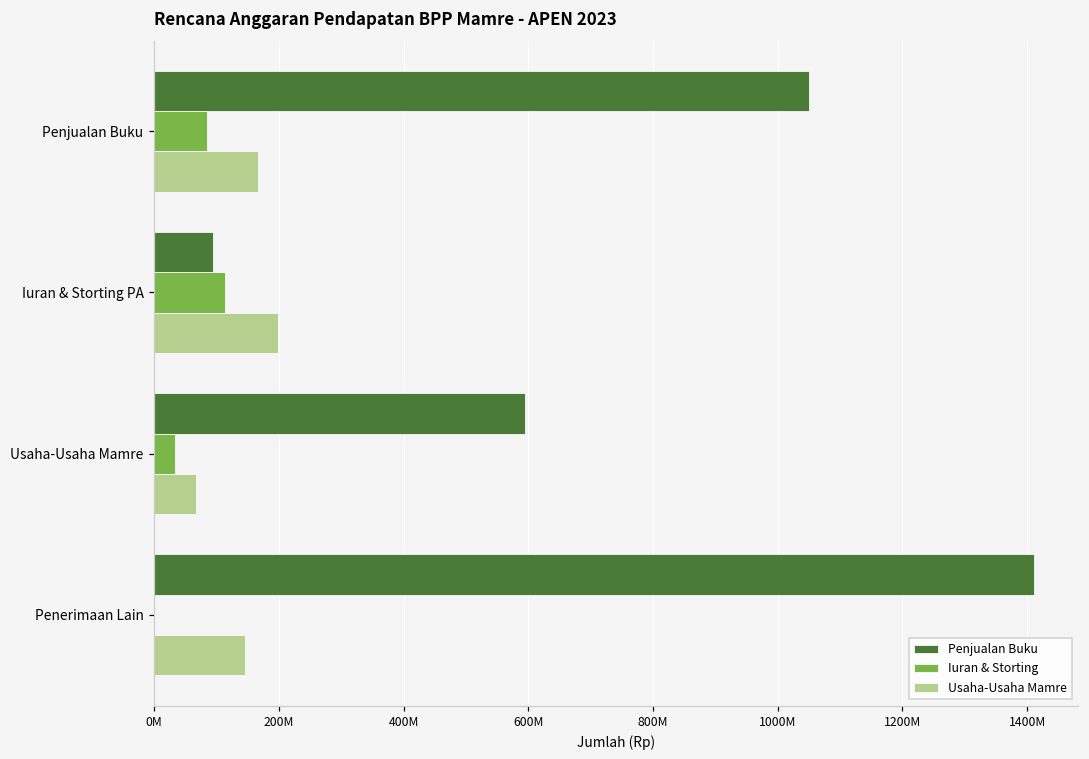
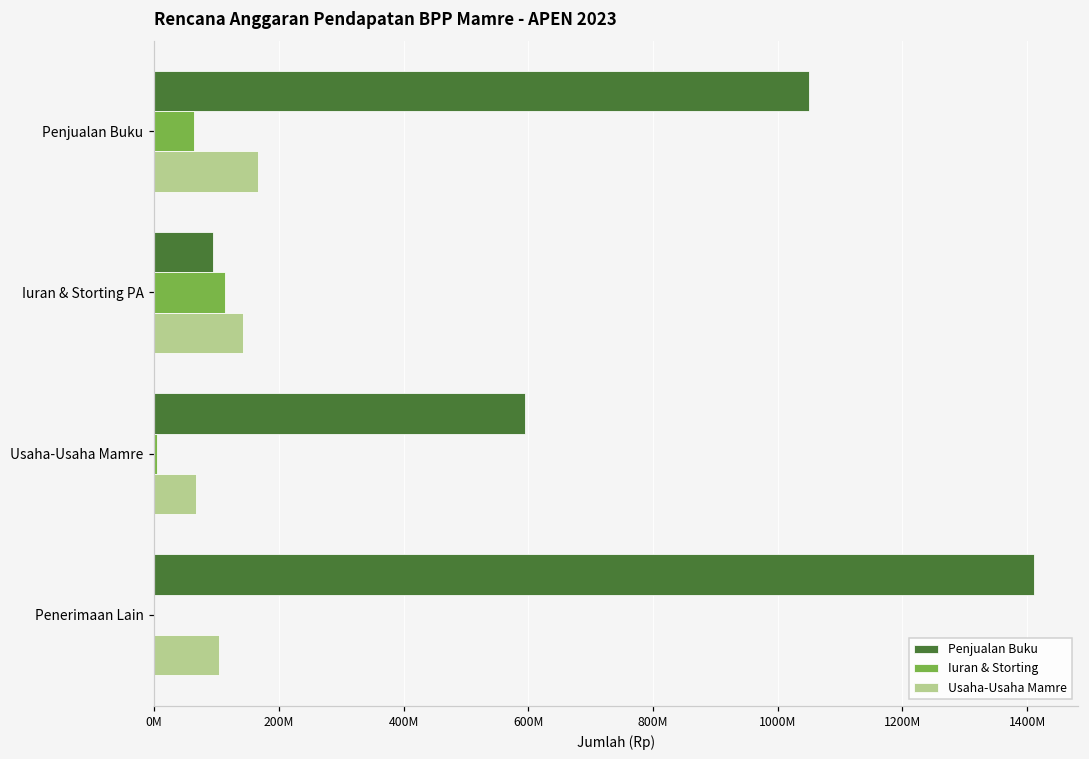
  {
    "Penjualan Buku": {
      "Penjualan Buku": 1050000000,
      "Iuran & Storting PA": 90000000,
      "Usaha-Usaha Mamre": 590000000,
      "Penerimaan Lain": 1410000000
    },
    "Iuran & Storting": {
-     "Penjualan Buku": 80000000,
+     "Penjualan Buku": 60000000,
      "Iuran & Storting PA": 110000000,
-     "Usaha-Usaha Mamre": 30000000,
+     "Usaha-Usaha Mamre": 10000000,
      "Penerimaan Lain": 0
    },
    "Usaha-Usaha Mamre": {
      "Penjualan Buku": 170000000,
-     "Iuran & Storting PA": 200000000,
+     "Iuran & Storting PA": 140000000,
      "Usaha-Usaha Mamre": 70000000,
-     "Penerimaan Lain": 150000000
+     "Penerimaan Lain": 100000000
    }
  }
